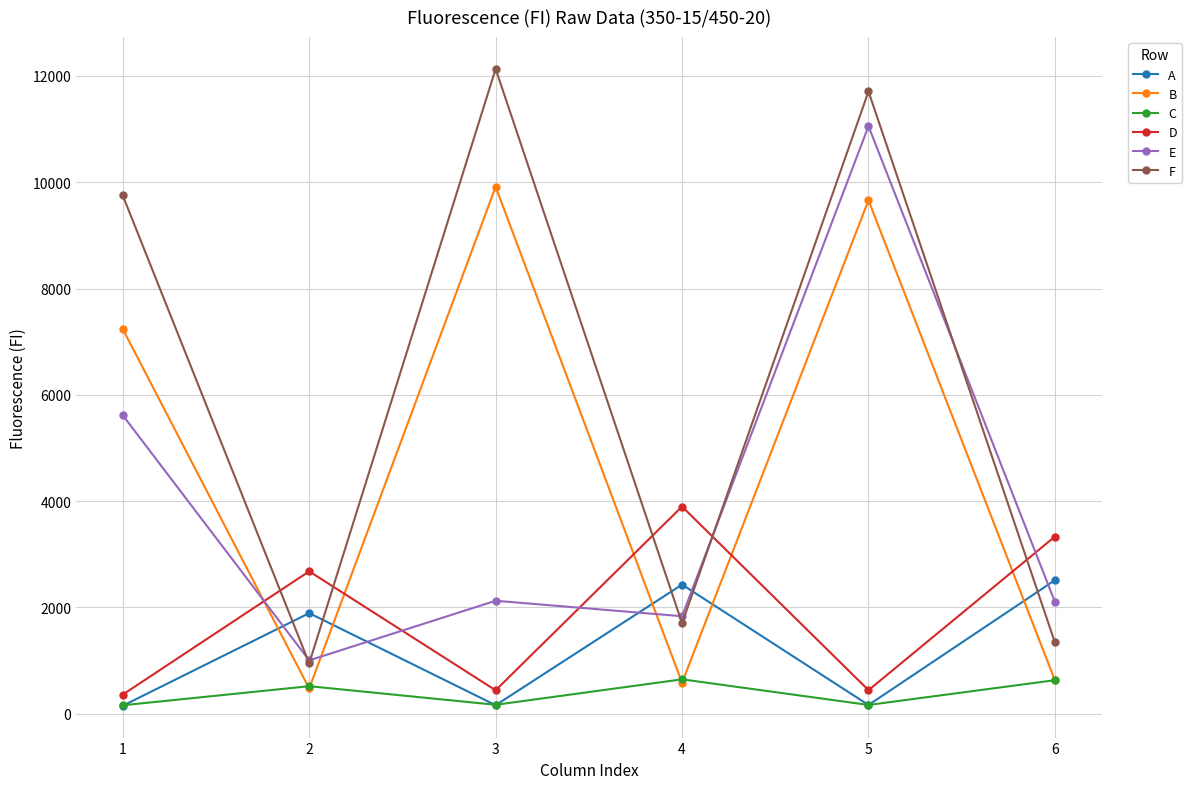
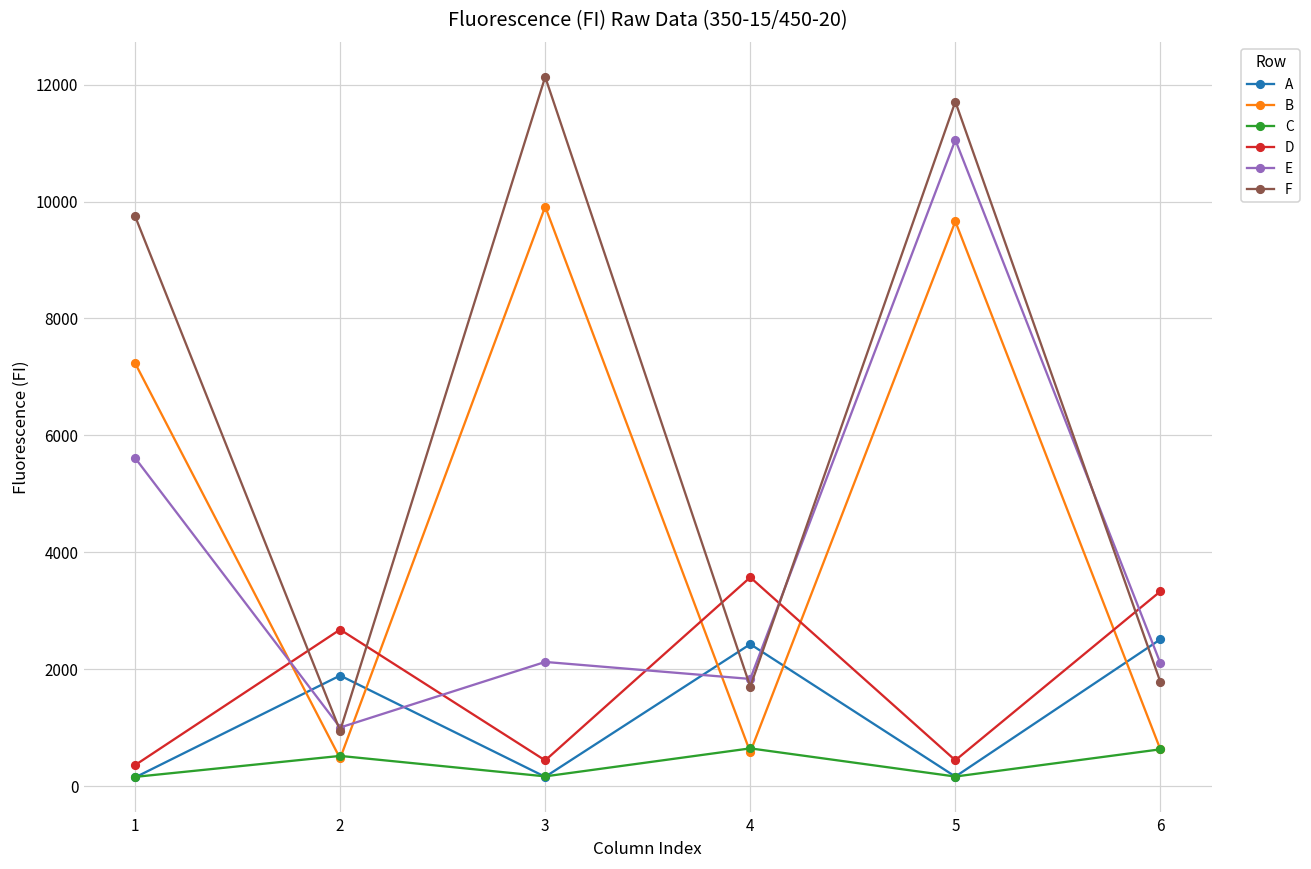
  {
    "A": {
      "2": 1900,
      "4": 2400,
      "6": 2500
    },
    "B": {
      "1": 7200,
      "3": 9900,
      "4": 600,
      "5": 9700
    },
    "C": {
      "4": 600
    },
    "D": {
      "1": 400,
      "2": 2700,
      "3": 400,
-     "4": 3900,
+     "4": 3600,
      "5": 400,
      "6": 3300
    },
    "E": {
      "1": 5600,
      "2": 1000,
      "3": 2100,
      "4": 1800,
      "5": 11100,
      "6": 2100
    },
    "F": {
      "1": 9800,
      "2": 900,
      "3": 12100,
      "4": 1700,
      "5": 11700,
-     "6": 1300
+     "6": 1800
    }
  }
